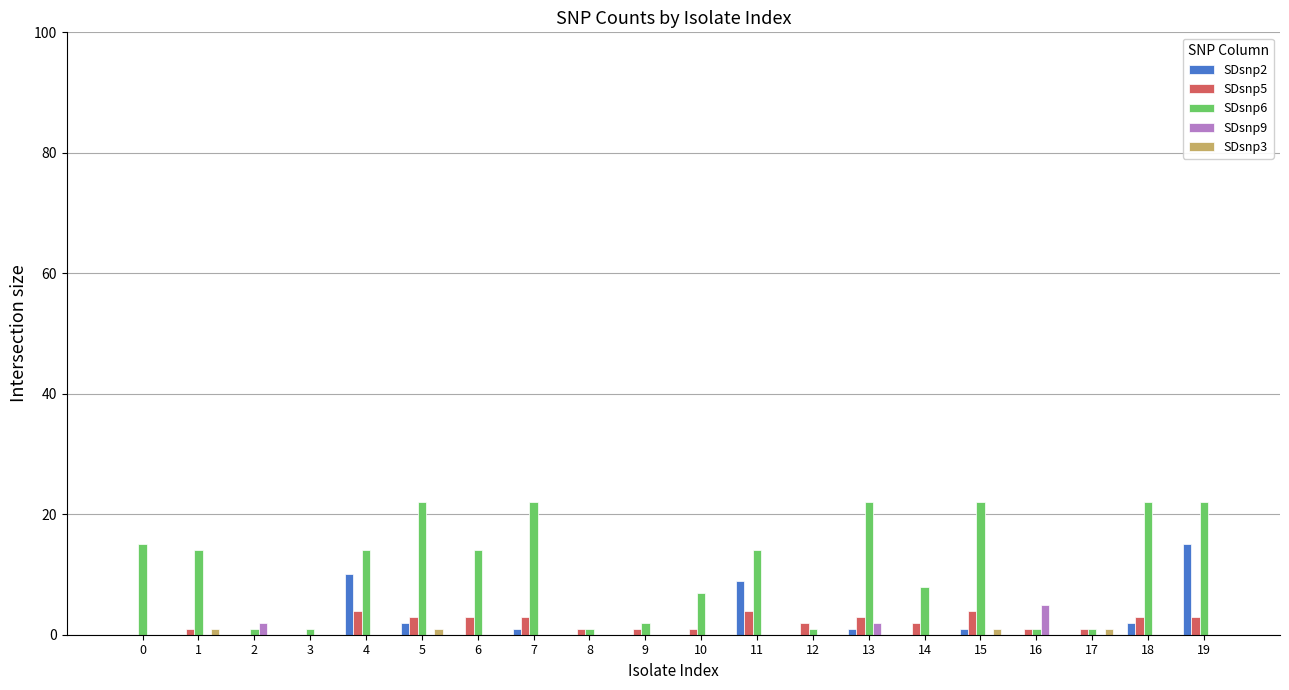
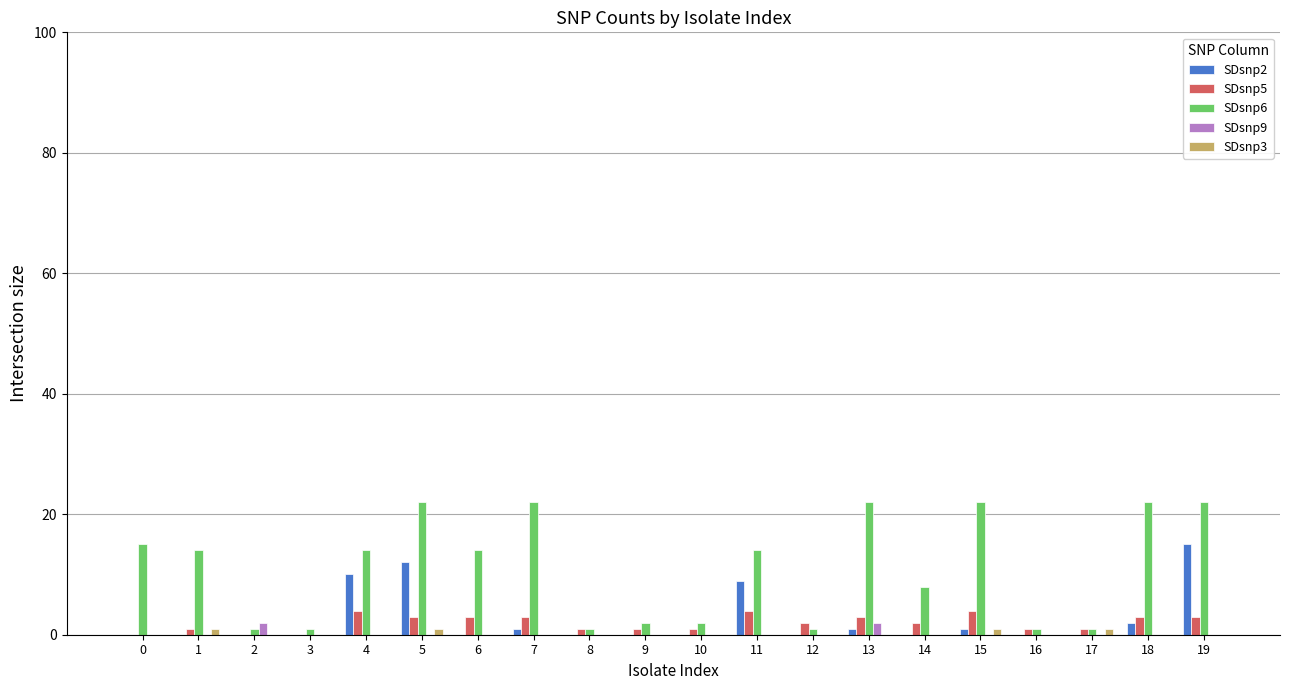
  {
    "SDsnp2": {
      "0": 0,
      "1": 0,
      "2": 0,
      "3": 0,
      "4": 10,
-     "5": 2,
+     "5": 12,
      "6": 0,
      "7": 1,
      "8": 0,
      "9": 0,
      "10": 0,
      "11": 9,
      "12": 0,
      "13": 1,
      "14": 0,
      "15": 1,
      "16": 0,
      "17": 0,
      "18": 2,
      "19": 15
    },
    "SDsnp5": {
      "0": 0,
      "1": 1,
      "2": 0,
      "3": 0,
      "4": 4,
      "5": 3,
      "6": 3,
      "7": 3,
      "8": 1,
      "9": 1,
      "10": 1,
      "11": 4,
      "12": 2,
      "13": 3,
      "14": 2,
      "15": 4,
      "16": 1,
      "17": 1,
      "18": 3,
      "19": 3
    },
    "SDsnp6": {
      "0": 15,
      "1": 14,
      "2": 1,
      "3": 1,
      "4": 14,
      "5": 22,
      "6": 14,
      "7": 22,
      "8": 1,
      "9": 2,
-     "10": 7,
+     "10": 2,
      "11": 14,
      "12": 1,
      "13": 22,
      "14": 8,
      "15": 22,
      "16": 1,
      "17": 1,
      "18": 22,
      "19": 22
    },
    "SDsnp9": {
      "0": 0,
      "1": 0,
      "2": 2,
      "3": 0,
      "4": 0,
      "5": 0,
      "6": 0,
      "7": 0,
      "8": 0,
      "9": 0,
      "10": 0,
      "11": 0,
      "12": 0,
      "13": 2,
      "14": 0,
      "15": 0,
-     "16": 5,
+     "16": 0,
      "17": 0,
      "18": 0,
      "19": 0
    },
    "SDsnp3": {
      "0": 0,
      "1": 1,
      "2": 0,
      "3": 0,
      "4": 0,
      "5": 1,
      "6": 0,
      "7": 0,
      "8": 0,
      "9": 0,
      "10": 0,
      "11": 0,
      "12": 0,
      "13": 0,
      "14": 0,
      "15": 1,
      "16": 0,
      "17": 1,
      "18": 0,
      "19": 0
    }
  }
